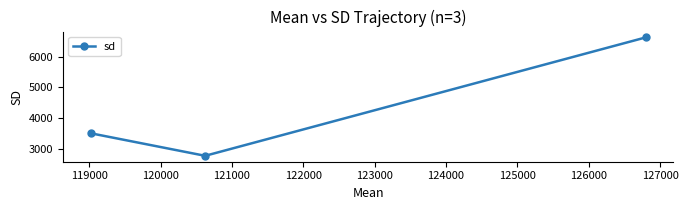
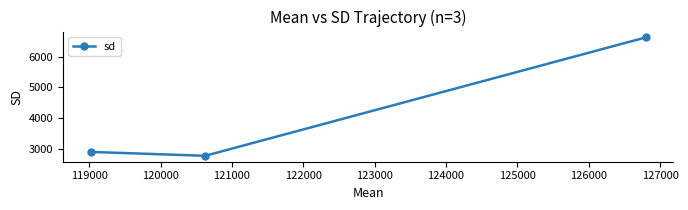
  {
-   "119000": 3500
+   "119000": 2900
  }
